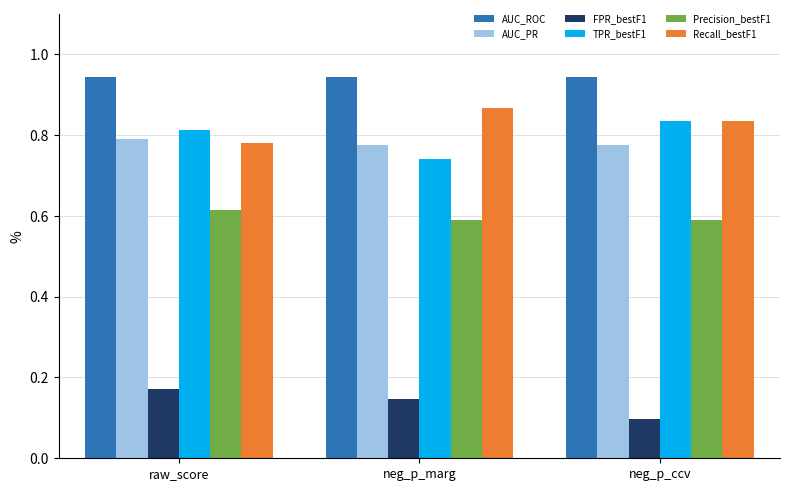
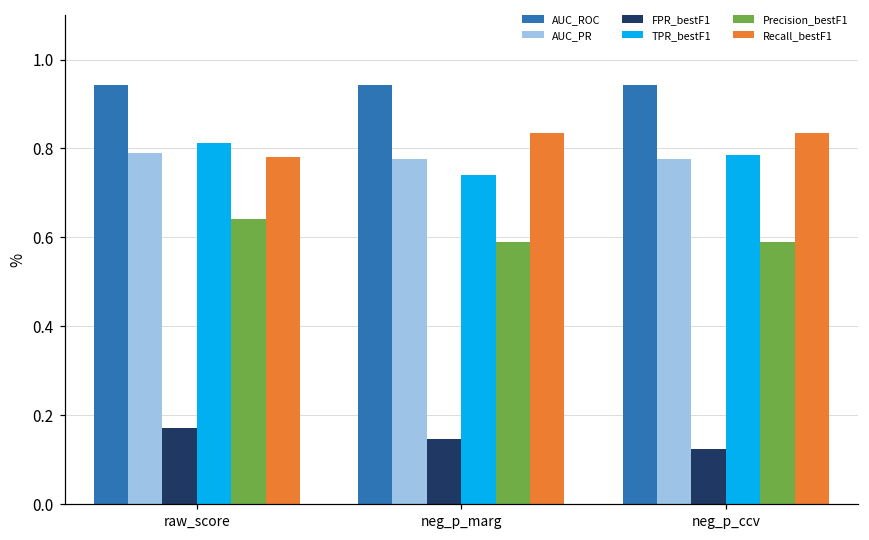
  {
    "AUC_ROC": {
      "raw_score": 0.94,
      "neg_p_marg": 0.94,
      "neg_p_ccv": 0.94
    },
    "AUC_PR": {
      "raw_score": 0.79,
      "neg_p_marg": 0.78,
      "neg_p_ccv": 0.78
    },
    "FPR_bestF1": {
      "raw_score": 0.17,
      "neg_p_marg": 0.15,
-     "neg_p_ccv": 0.10
+     "neg_p_ccv": 0.12
    },
    "TPR_bestF1": {
      "raw_score": 0.81,
      "neg_p_marg": 0.74,
-     "neg_p_ccv": 0.84
+     "neg_p_ccv": 0.79
    },
    "Precision_bestF1": {
-     "raw_score": 0.61,
+     "raw_score": 0.64,
      "neg_p_marg": 0.59,
      "neg_p_ccv": 0.59
    },
    "Recall_bestF1": {
      "raw_score": 0.78,
-     "neg_p_marg": 0.87,
+     "neg_p_marg": 0.84,
      "neg_p_ccv": 0.84
    }
  }
